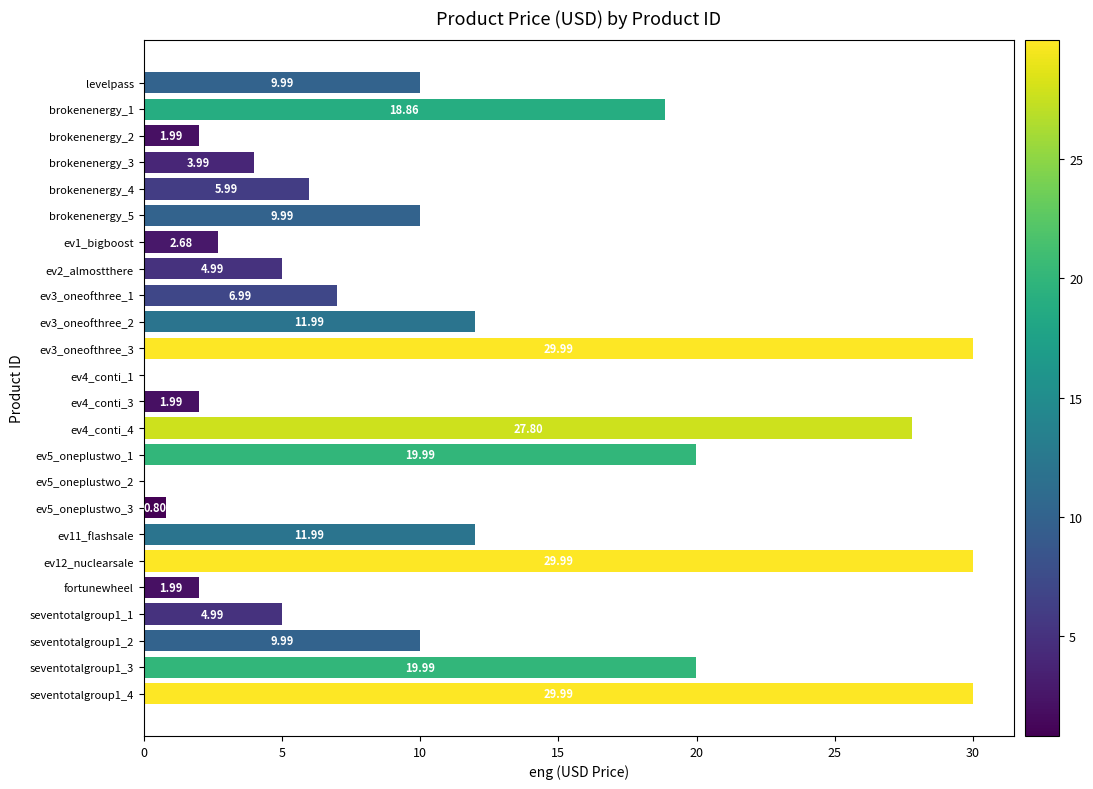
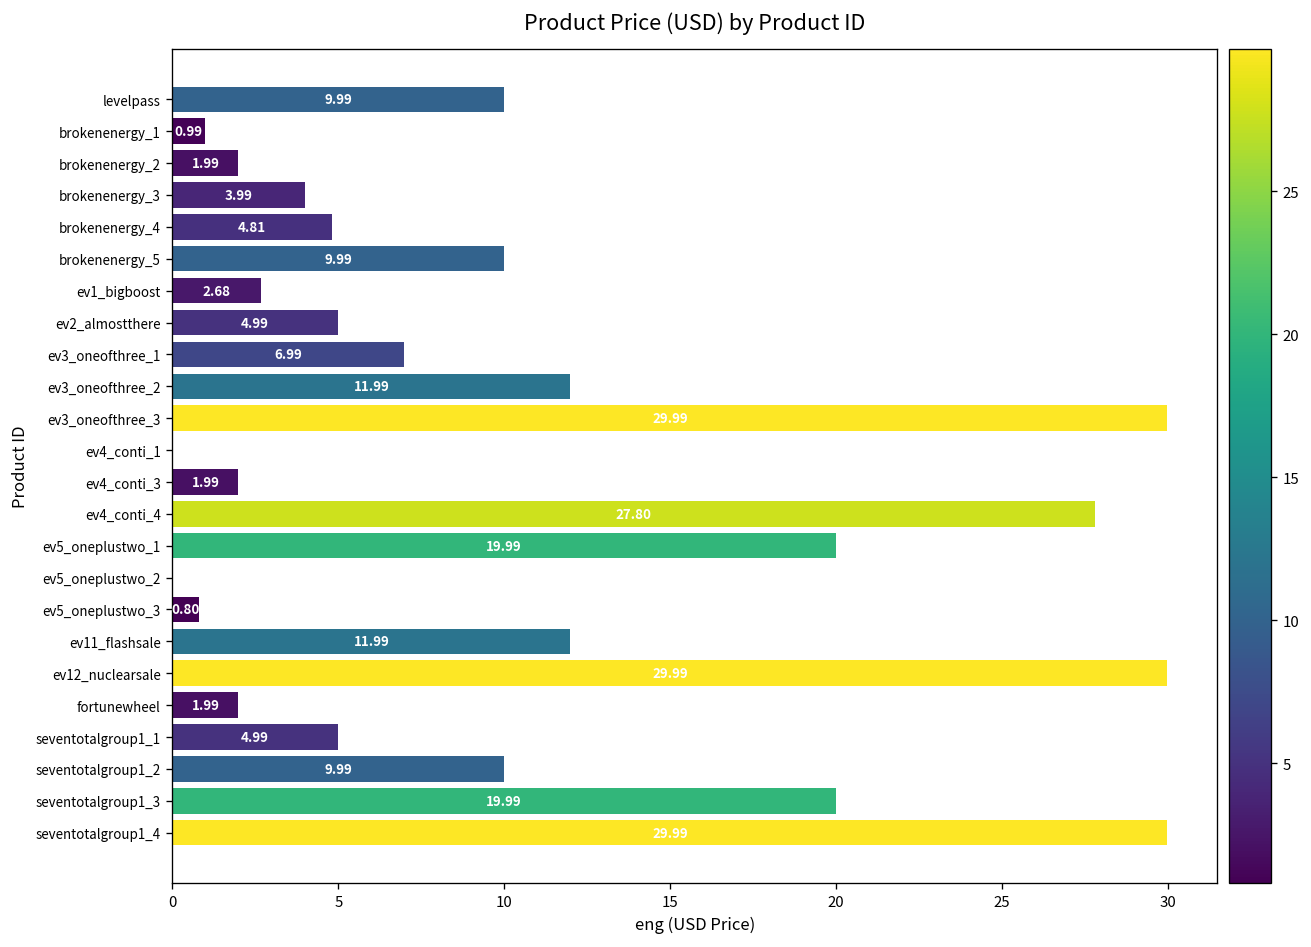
  {
    "levelpass": 9.99,
-   "brokenenergy_1": 18.86,
+   "brokenenergy_1": 0.99,
    "brokenenergy_2": 1.99,
    "brokenenergy_3": 3.99,
-   "brokenenergy_4": 5.99,
+   "brokenenergy_4": 4.81,
    "brokenenergy_5": 9.99,
    "ev1_bigboost": 2.68,
    "ev2_almostthere": 4.99,
    "ev3_oneofthree_1": 6.99,
    "ev3_oneofthree_2": 11.99,
    "ev3_oneofthree_3": 29.99,
    "ev4_conti_3": 1.99,
    "ev4_conti_4": 27.80,
    "ev5_oneplustwo_1": 19.99,
    "ev5_oneplustwo_3": 0.80,
    "ev11_flashsale": 11.99,
    "ev12_nuclearsale": 29.99,
    "fortunewheel": 1.99,
    "seventotalgroup1_1": 4.99,
    "seventotalgroup1_2": 9.99,
    "seventotalgroup1_3": 19.99,
    "seventotalgroup1_4": 29.99
  }
